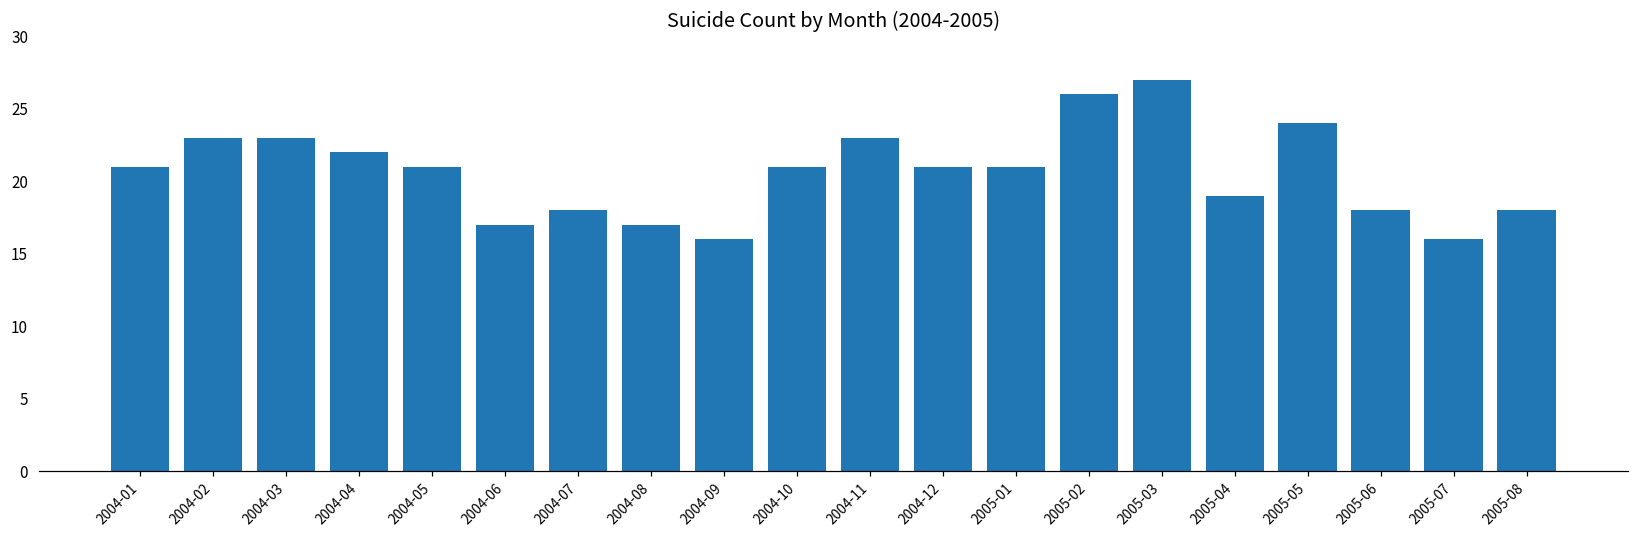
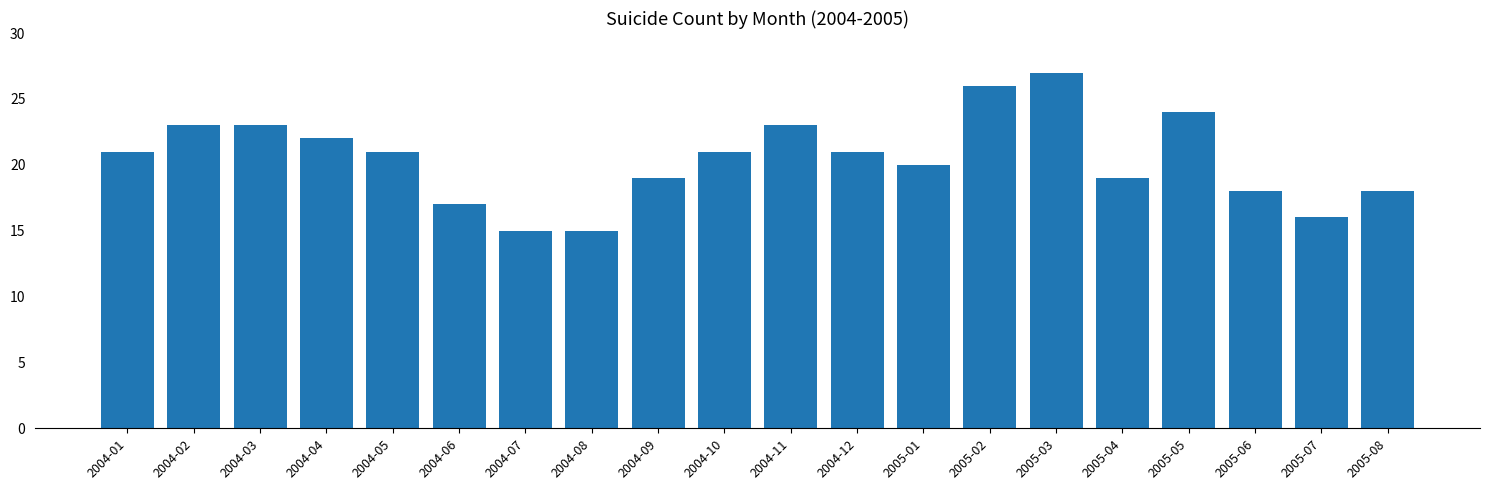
  {
    "2004-01": 21,
    "2004-02": 23,
    "2004-03": 23,
    "2004-04": 22,
    "2004-05": 21,
    "2004-06": 17,
-   "2004-07": 18,
-   "2004-08": 17,
-   "2004-09": 16,
+   "2004-07": 15,
+   "2004-08": 15,
+   "2004-09": 19,
    "2004-10": 21,
    "2004-11": 23,
    "2004-12": 21,
-   "2005-01": 21,
+   "2005-01": 20,
    "2005-02": 26,
    "2005-03": 27,
    "2005-04": 19,
    "2005-05": 24,
    "2005-06": 18,
    "2005-07": 16,
    "2005-08": 18
  }
